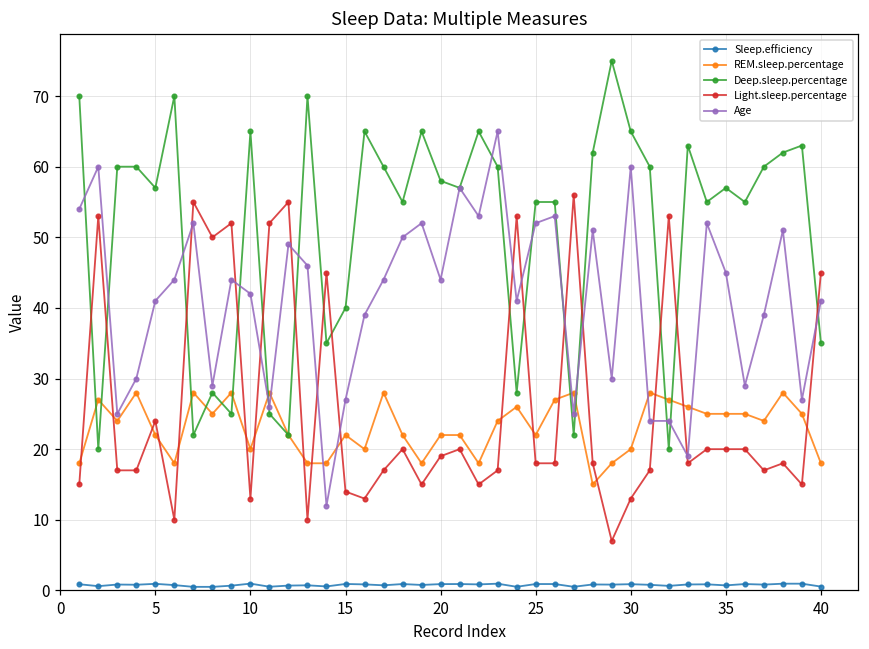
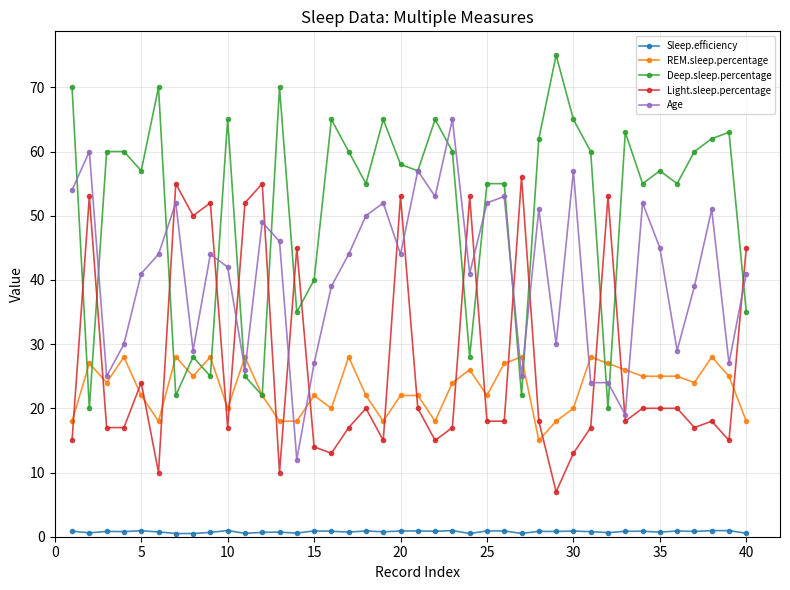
  {
    "Sleep.efficiency": {
      "5": 1,
      "10": 1,
      "15": 1,
      "20": 1,
      "25": 1,
      "30": 1,
      "35": 1,
      "40": 1
    },
    "REM.sleep.percentage": {
      "5": 22,
      "10": 20,
      "15": 22,
      "20": 22,
      "25": 22,
      "30": 20,
      "35": 25,
      "40": 18
    },
    "Deep.sleep.percentage": {
      "5": 57,
      "10": 65,
      "15": 40,
      "20": 58,
      "25": 55,
      "30": 65,
      "35": 57,
      "40": 35
    },
    "Light.sleep.percentage": {
      "5": 24,
-     "10": 13,
+     "10": 17,
      "15": 14,
-     "20": 19,
+     "20": 53,
      "25": 18,
      "30": 13,
      "35": 20,
      "40": 45
    },
    "Age": {
      "5": 41,
      "10": 42,
      "15": 27,
      "20": 44,
      "25": 52,
-     "30": 60,
+     "30": 57,
      "35": 45,
      "40": 41
    }
  }
